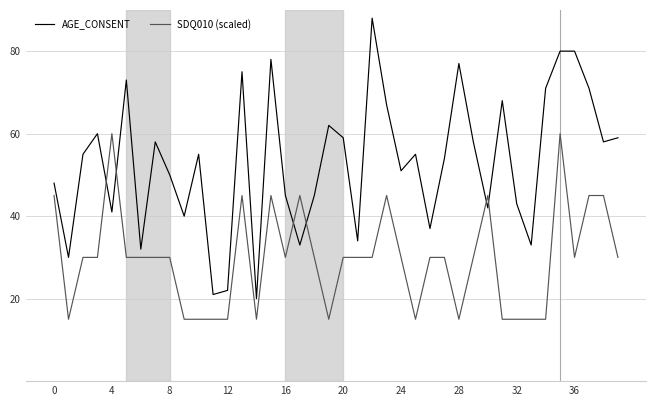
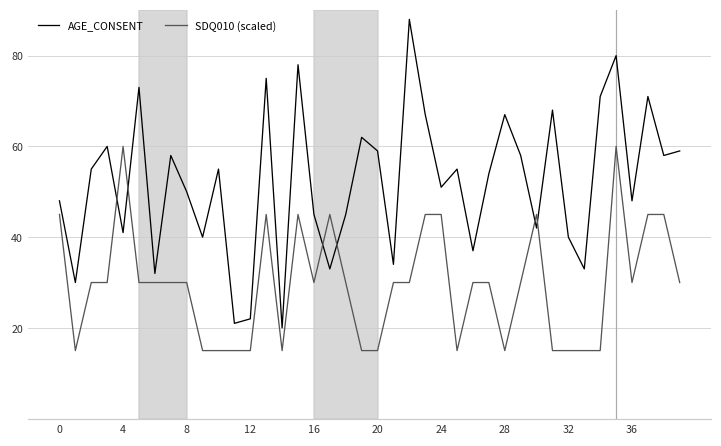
  {
    "AGE_CONSENT": {
      "0": 48,
      "4": 41,
      "8": 50,
      "12": 22,
      "16": 45,
      "20": 59,
      "24": 51,
-     "28": 77,
-     "32": 43,
-     "36": 80
+     "28": 67,
+     "32": 40,
+     "36": 48
    },
    "SDQ010 (scaled)": {
      "0": 45,
      "4": 60,
      "8": 30,
      "12": 15,
      "16": 30,
-     "20": 30,
-     "24": 30,
+     "20": 15,
+     "24": 45,
      "28": 15,
      "32": 15,
      "36": 30
    }
  }
